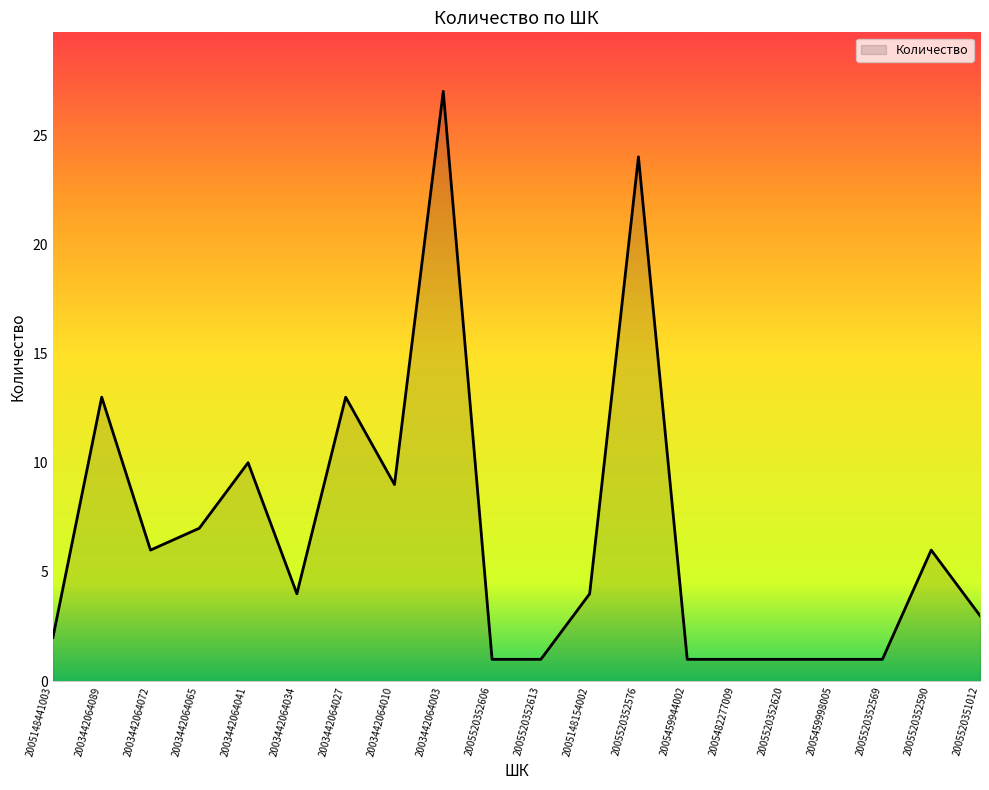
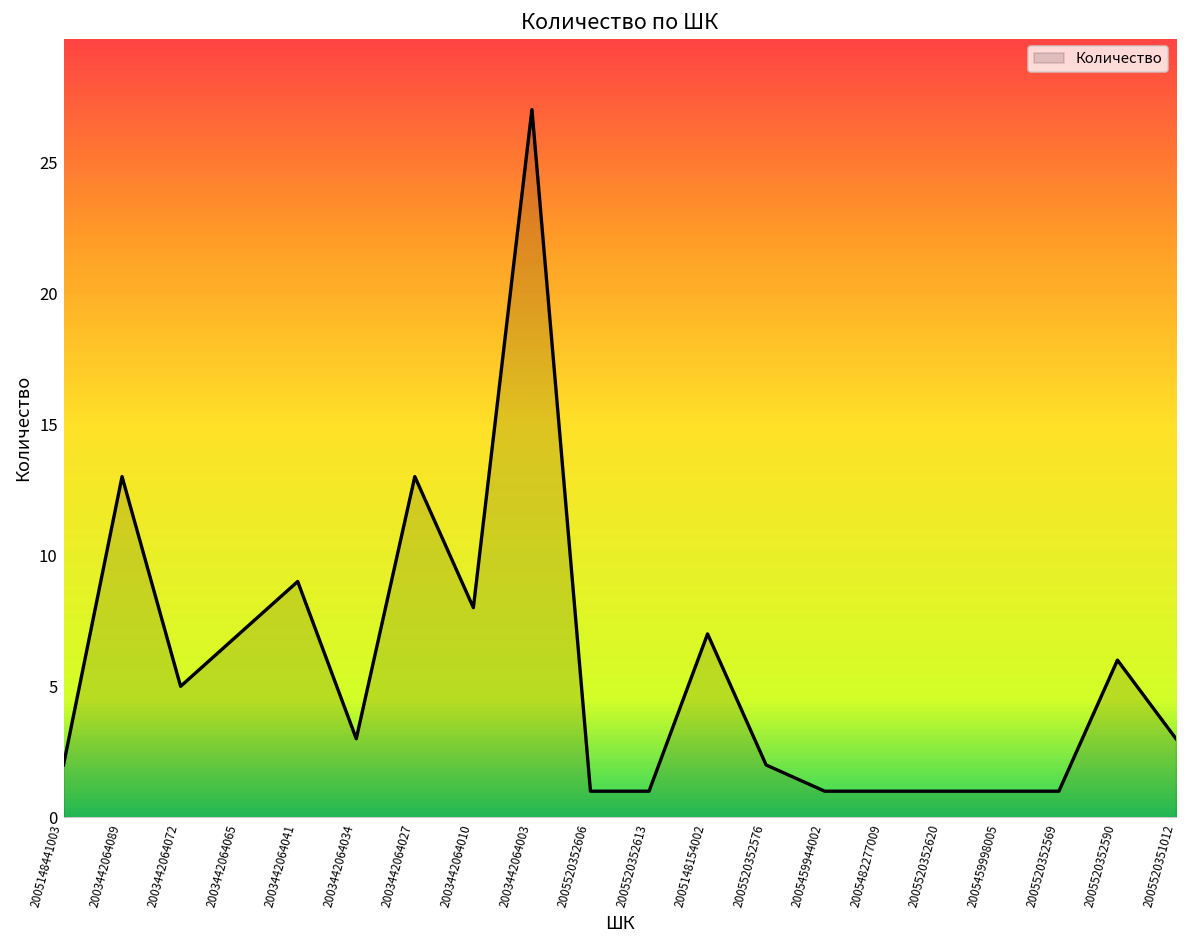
  {
    "2005148441003": 2,
    "2003442064089": 13,
-   "2003442064072": 6,
+   "2003442064072": 5,
    "2003442064065": 7,
-   "2003442064041": 10,
-   "2003442064034": 4,
+   "2003442064041": 9,
+   "2003442064034": 3,
    "2003442064027": 13,
-   "2003442064010": 9,
+   "2003442064010": 8,
    "2003442064003": 27,
    "2005520352606": 1,
    "2005520352613": 1,
-   "2005148154002": 4,
-   "2005520352576": 24,
+   "2005148154002": 7,
+   "2005520352576": 2,
    "2005459944002": 1,
    "2005482277009": 1,
    "2005520352620": 1,
    "2005459998005": 1,
    "2005520352569": 1,
    "2005520352590": 6,
    "2005520351012": 3
  }
